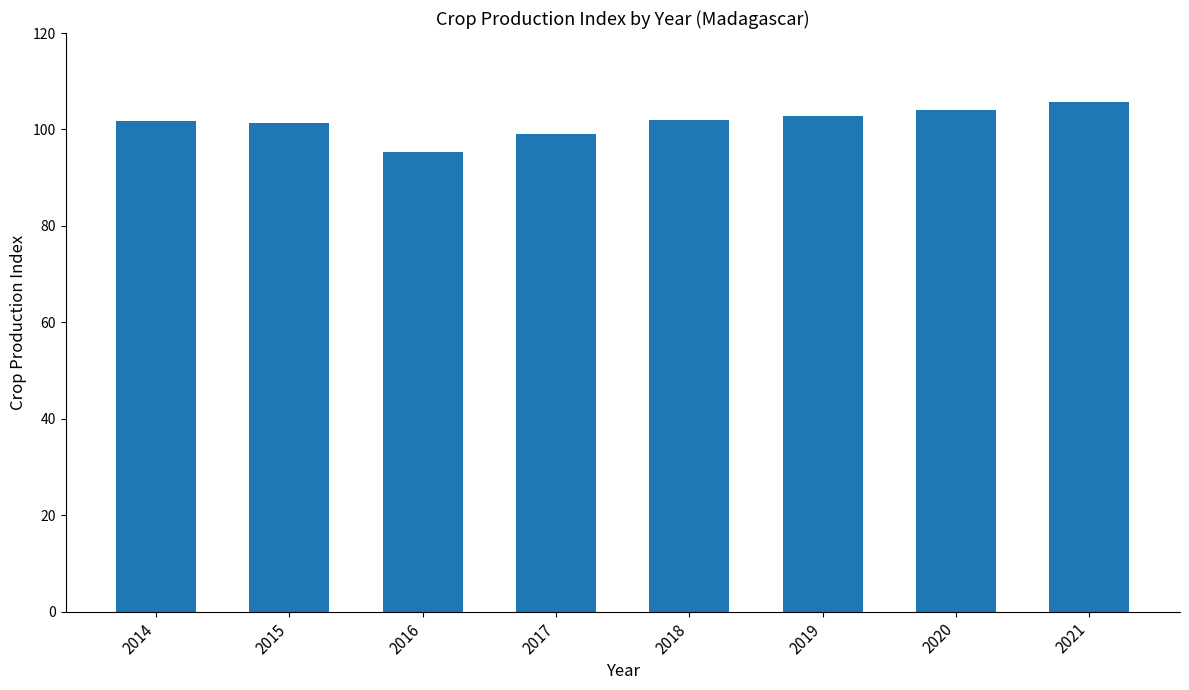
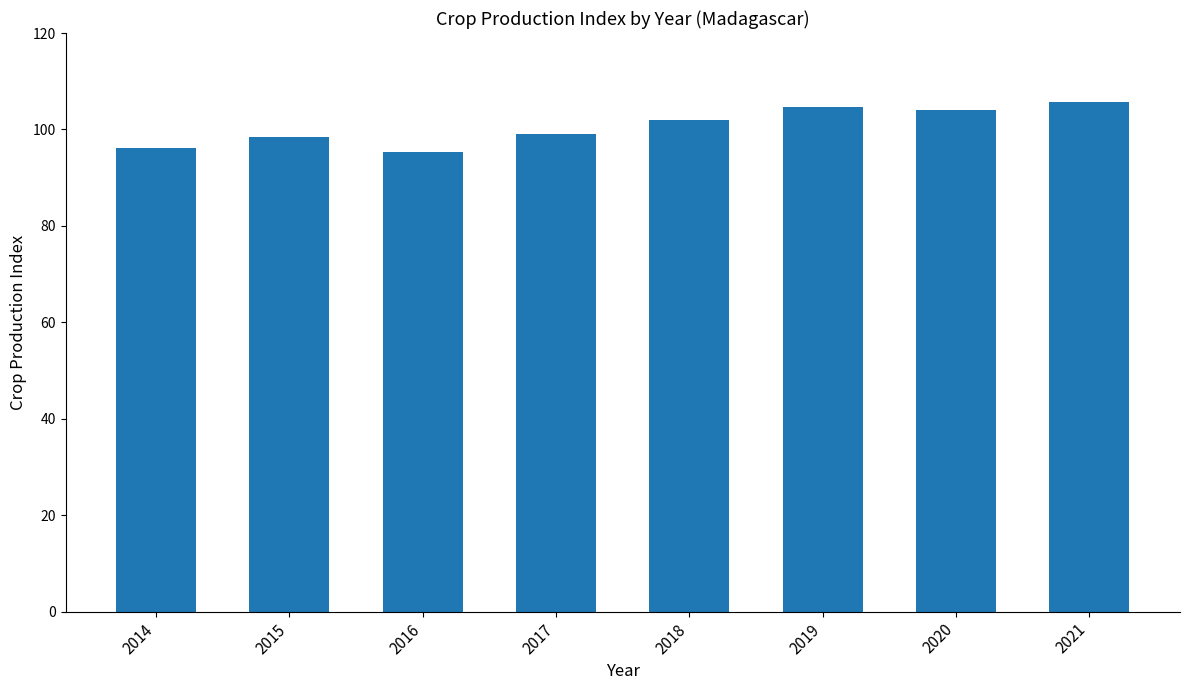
  {
-   "2014": 102,
-   "2015": 101,
+   "2014": 96,
+   "2015": 98,
    "2016": 95,
    "2017": 99,
    "2018": 102,
-   "2019": 103,
+   "2019": 105,
    "2020": 104,
    "2021": 106
  }
